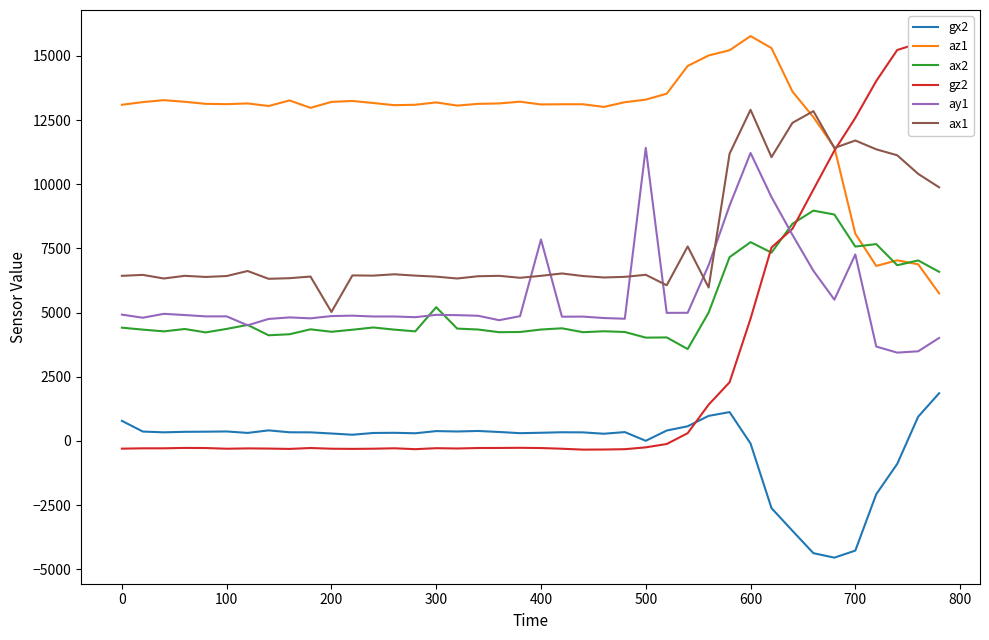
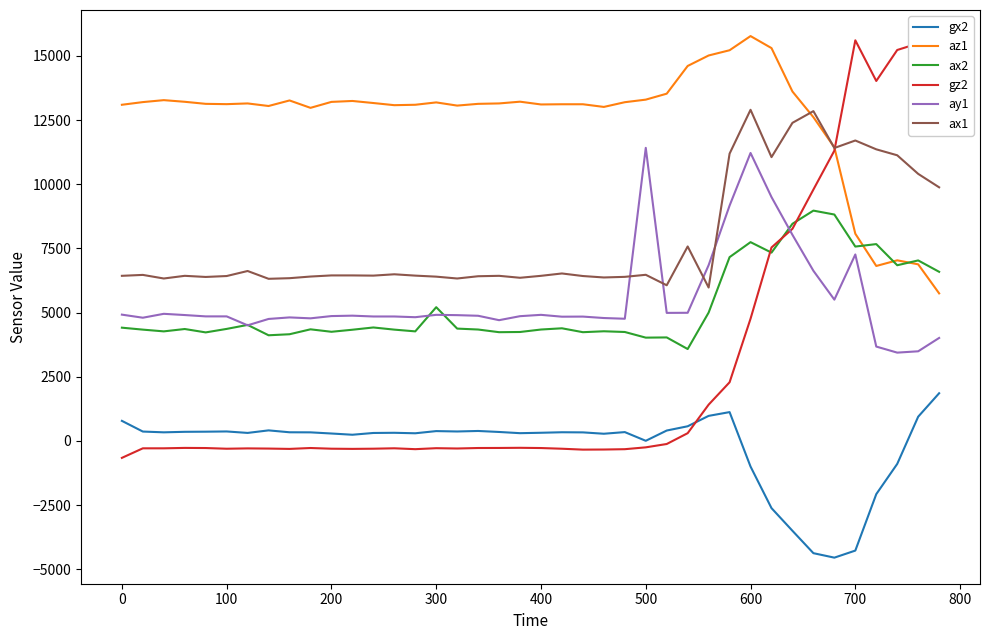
  {
    "gx2": {
      "0": 800,
      "100": 400,
      "200": 300,
      "300": 400,
      "400": 300,
      "500": 0,
-     "600": -100,
+     "600": -1000,
      "700": -4300
    },
    "az1": {
      "0": 13100,
      "100": 13100,
      "200": 13200,
      "300": 13200,
      "400": 13100,
      "500": 13300,
      "600": 15800,
      "700": 8100
    },
    "ax2": {
      "0": 4400,
      "100": 4400,
      "200": 4300,
      "300": 5200,
      "400": 4300,
      "500": 4000,
      "600": 7700,
      "700": 7600
    },
    "gz2": {
-     "0": -300,
+     "0": -700,
      "100": -300,
      "200": -300,
      "300": -300,
      "400": -300,
      "500": -300,
      "600": 4800,
-     "700": 12600
+     "700": 15600
    },
    "ay1": {
      "0": 4900,
      "100": 4900,
      "200": 4900,
      "300": 4900,
-     "400": 7800,
+     "400": 4900,
      "500": 11400,
      "600": 11200,
      "700": 7300
    },
    "ax1": {
      "0": 6400,
      "100": 6400,
-     "200": 5000,
+     "200": 6400,
      "300": 6400,
      "400": 6400,
      "500": 6500,
      "600": 12900,
      "700": 11700
    }
  }
